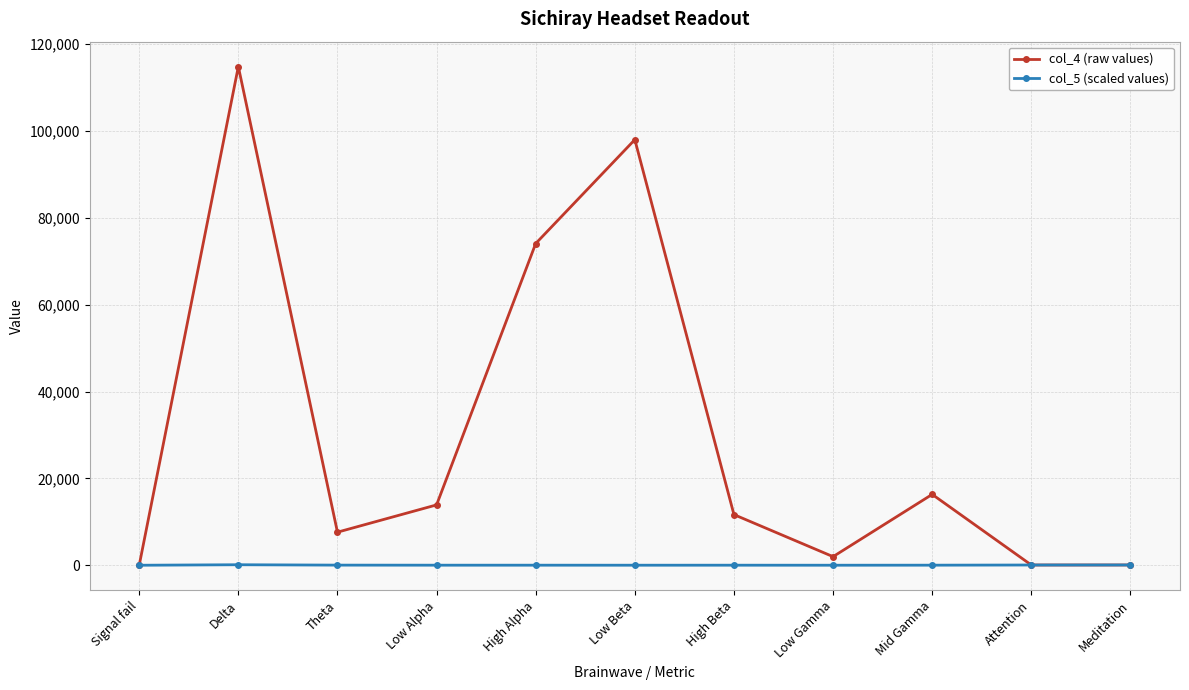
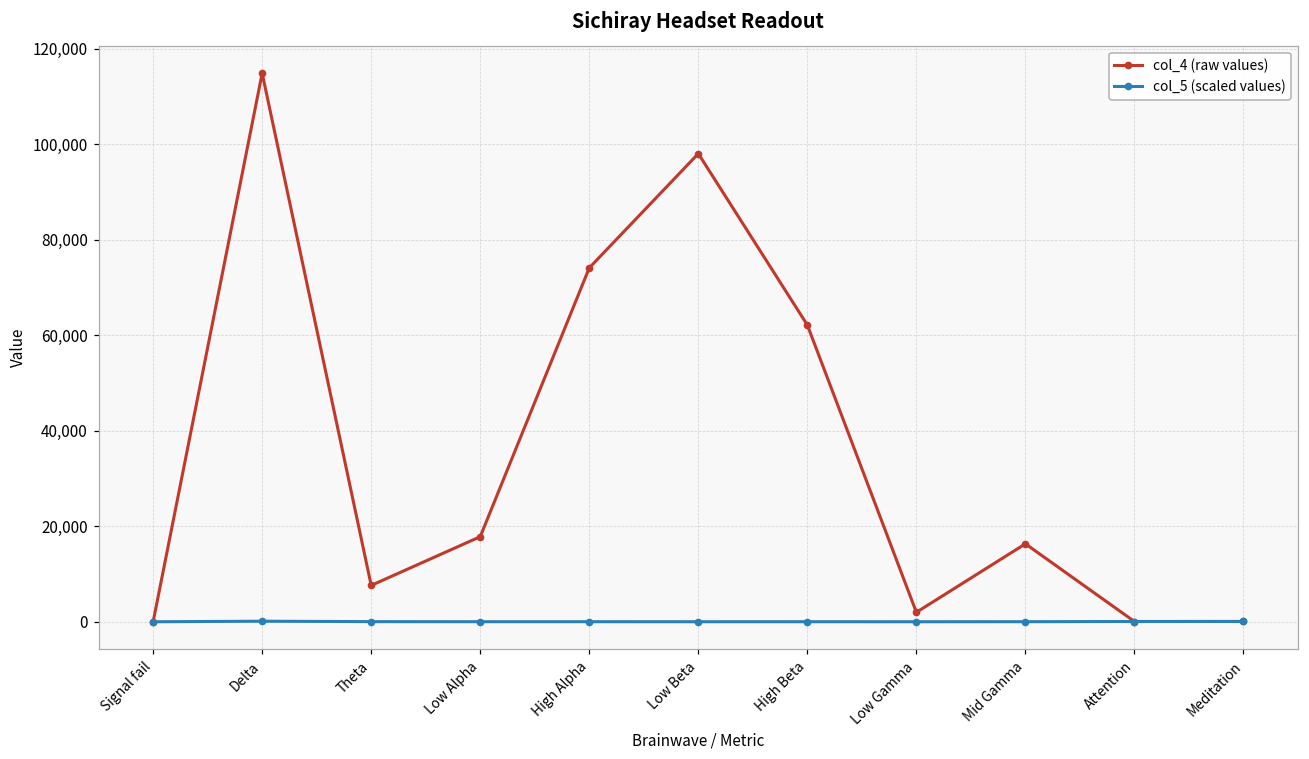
  {
    "col_4 (raw values)": {
      "Delta": "115,000",
      "Theta": "8,000",
-     "Low Alpha": "14,000",
+     "Low Alpha": "18,000",
      "High Alpha": "74,000",
      "Low Beta": "98,000",
-     "High Beta": "12,000",
+     "High Beta": "62,000",
      "Low Gamma": "2,000",
      "Mid Gamma": "16,000"
    },
    "col_5 (scaled values)": {
      "Delta": "0",
      "Theta": "0",
      "Low Alpha": "0",
      "High Alpha": "0",
      "Low Beta": "0",
      "High Beta": "0",
      "Low Gamma": "0",
      "Mid Gamma": "0"
    }
  }
